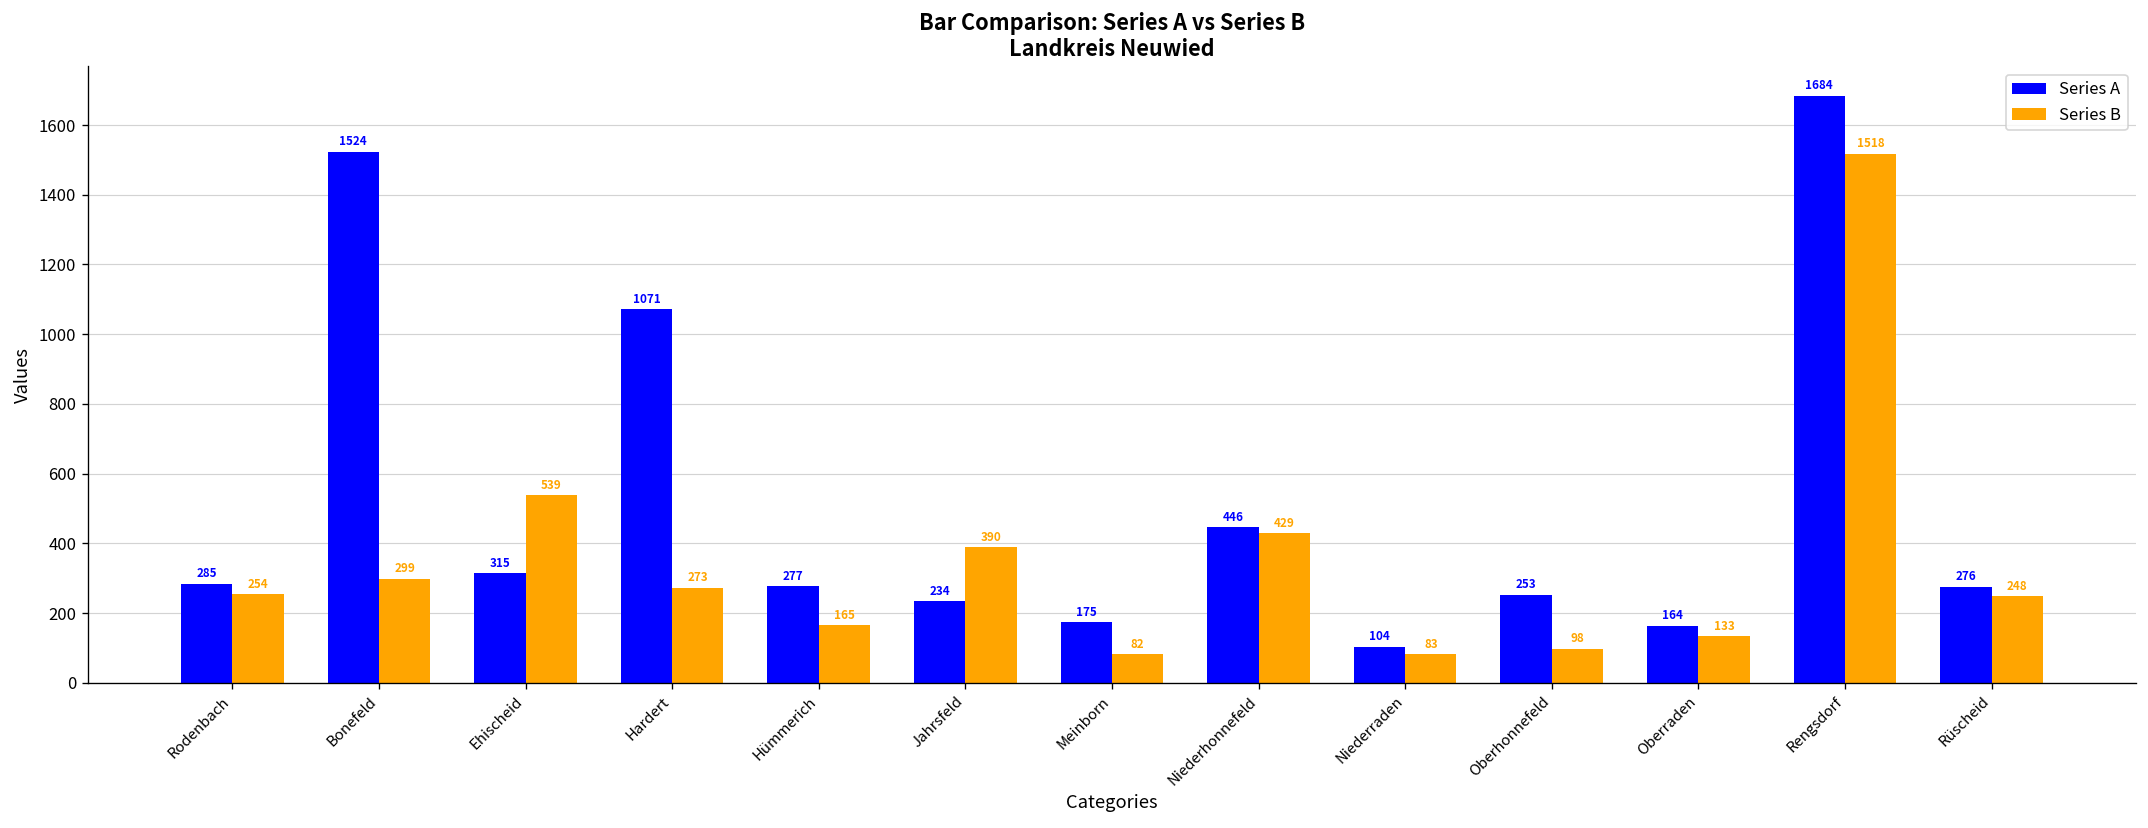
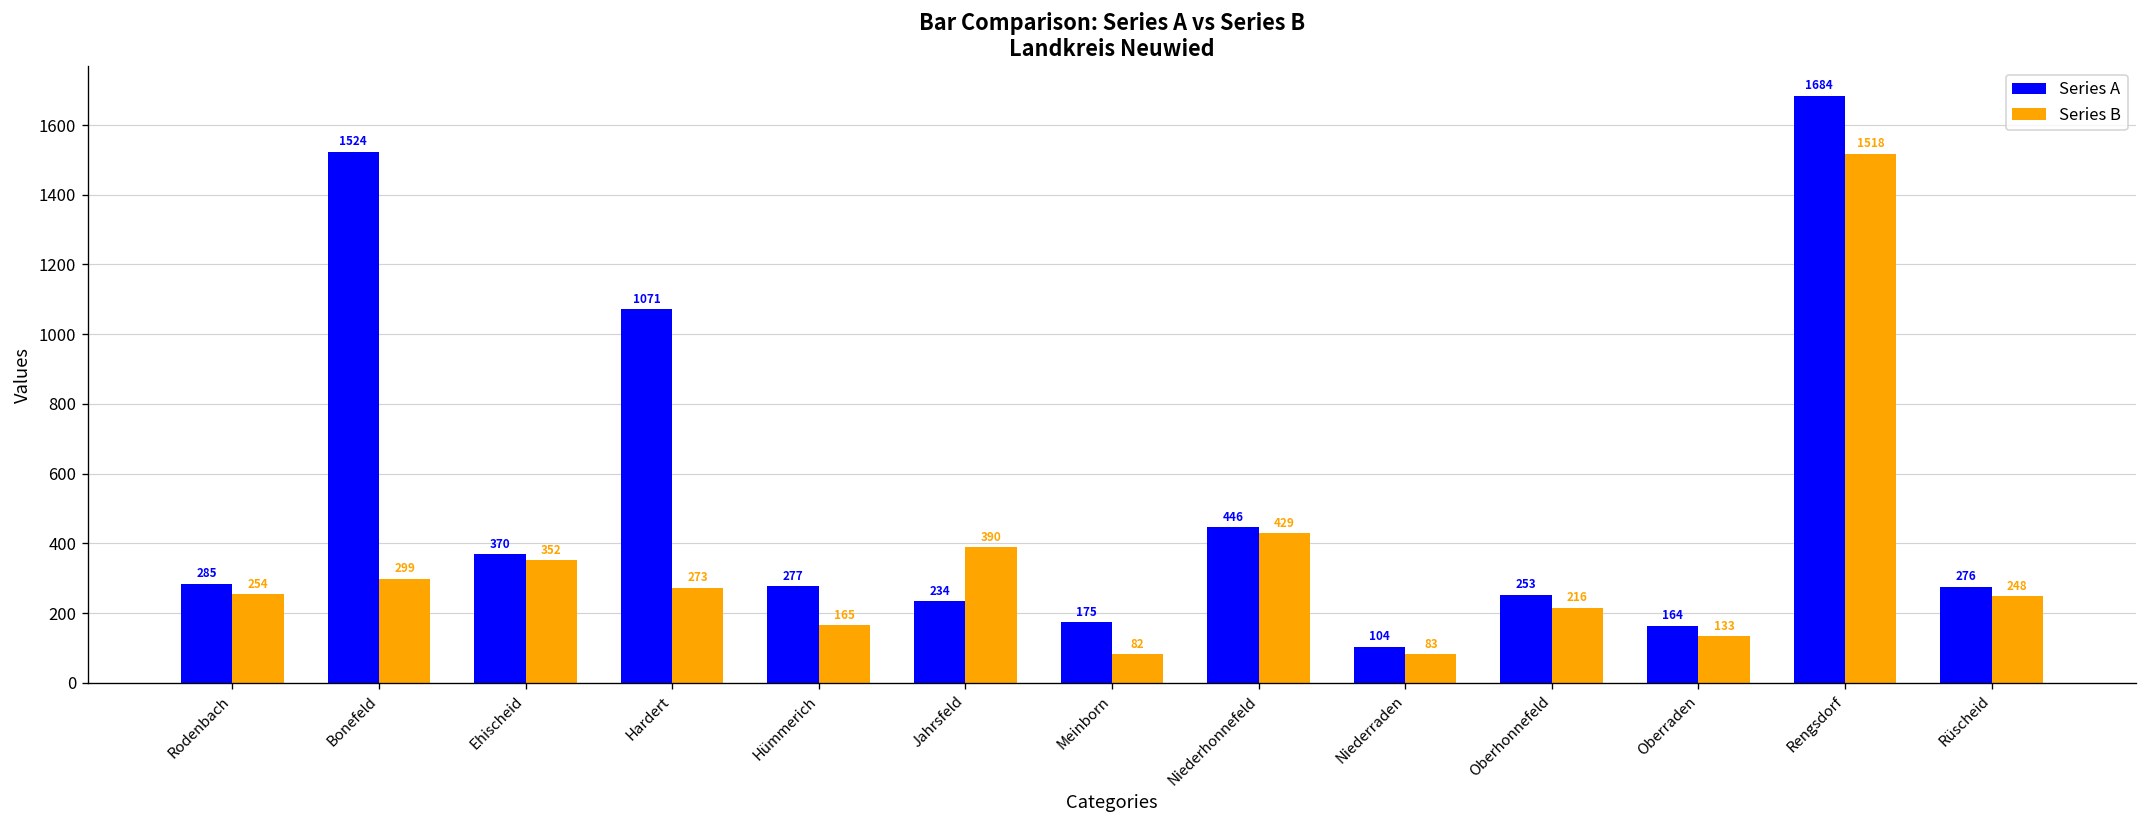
  {
    "Series A": {
      "Rodenbach": 285,
      "Bonefeld": 1524,
-     "Ehischeid": 315,
+     "Ehischeid": 370,
      "Hardert": 1071,
      "Hümmerich": 277,
      "Jahrsfeld": 234,
      "Meinborn": 175,
      "Niederhonnefeld": 446,
      "Niederraden": 104,
      "Oberhonnefeld": 253,
      "Oberraden": 164,
      "Rengsdorf": 1684,
      "Rüscheid": 276
    },
    "Series B": {
      "Rodenbach": 254,
      "Bonefeld": 299,
-     "Ehischeid": 539,
+     "Ehischeid": 352,
      "Hardert": 273,
      "Hümmerich": 165,
      "Jahrsfeld": 390,
      "Meinborn": 82,
      "Niederhonnefeld": 429,
      "Niederraden": 83,
-     "Oberhonnefeld": 98,
+     "Oberhonnefeld": 216,
      "Oberraden": 133,
      "Rengsdorf": 1518,
      "Rüscheid": 248
    }
  }
